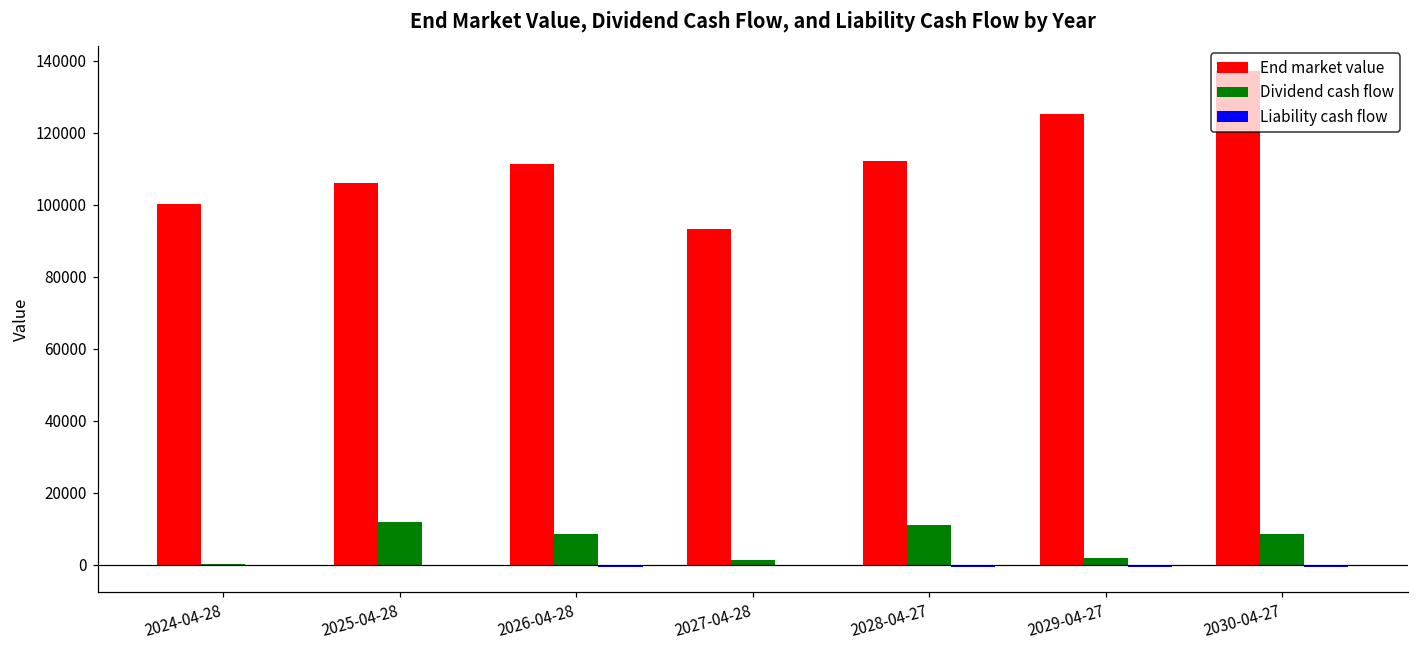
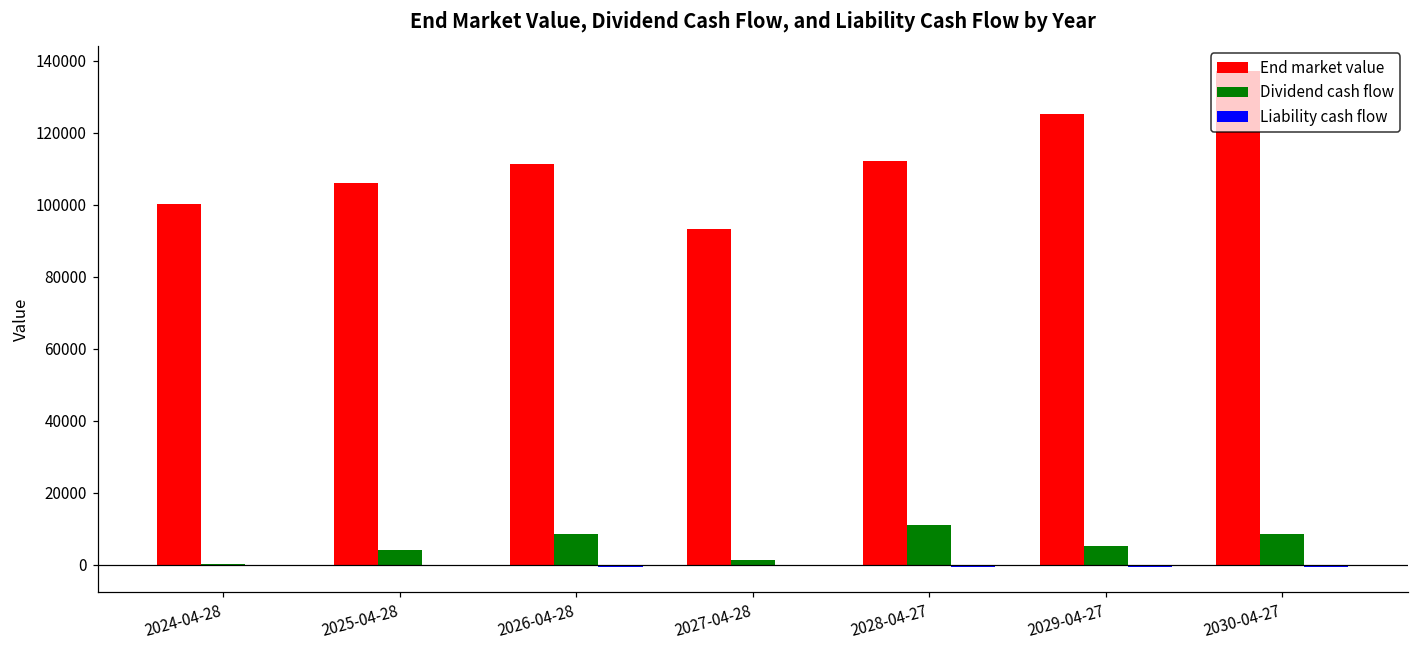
  {
    "End market value": {
      "2024-04-28": 100000,
      "2025-04-28": 106000,
      "2026-04-28": 111000,
      "2027-04-28": 93000,
      "2028-04-27": 112000,
      "2029-04-27": 125000
    },
    "Dividend cash flow": {
-     "2025-04-28": 12000,
+     "2025-04-28": 4000,
      "2026-04-28": 8000,
      "2027-04-28": 1000,
      "2028-04-27": 11000,
-     "2029-04-27": 2000,
+     "2029-04-27": 5000,
      "2030-04-27": 8000
    },
    "Liability cash flow": {
      "2029-04-27": -1000
    }
  }
